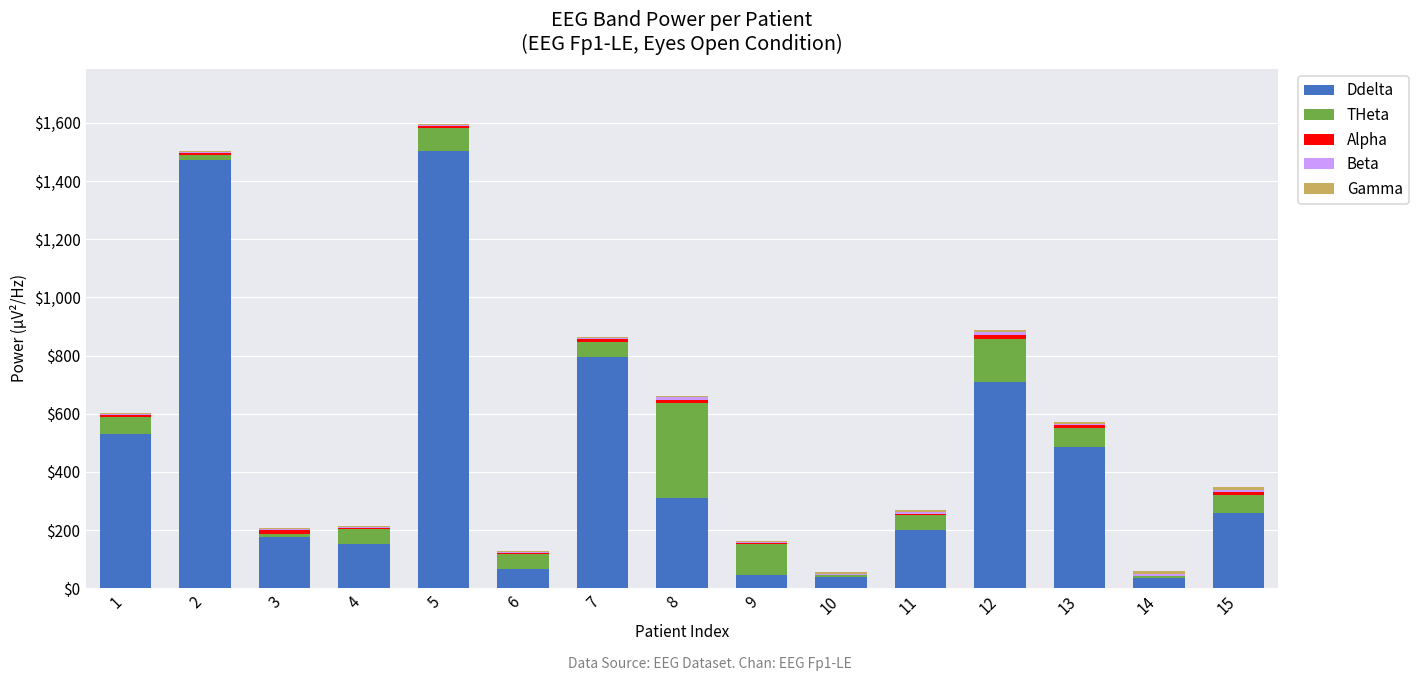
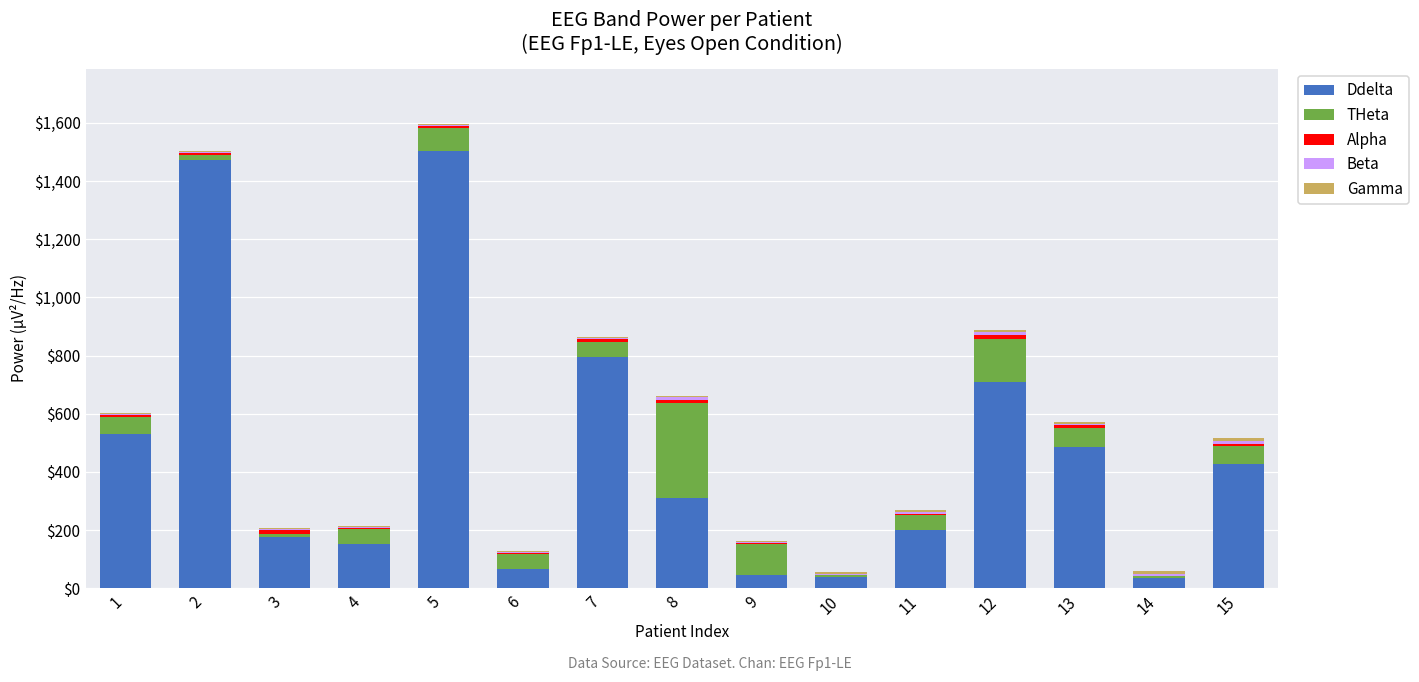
  {
    "Ddelta": {
      "1": "$530",
      "2": "$1,470",
      "3": "$170",
      "4": "$150",
      "5": "$1,500",
      "6": "$60",
      "7": "$800",
      "8": "$310",
      "9": "$50",
      "10": "$40",
      "11": "$200",
      "12": "$710",
      "13": "$480",
      "14": "$40",
-     "15": "$260"
+     "15": "$430"
    },
    "THeta": {
      "1": "$60",
      "2": "$20",
      "3": "$10",
      "4": "$50",
      "5": "$80",
      "6": "$50",
      "7": "$50",
      "8": "$330",
      "9": "$100",
      "11": "$50",
      "12": "$150",
      "13": "$70",
      "15": "$60"
    },
    "Alpha": {
      "3": "$10",
      "7": "$10",
      "8": "$10",
      "12": "$10",
      "15": "$10"
    },
    "Gamma": {
      "14": "$10",
      "15": "$10"
    }
  }
